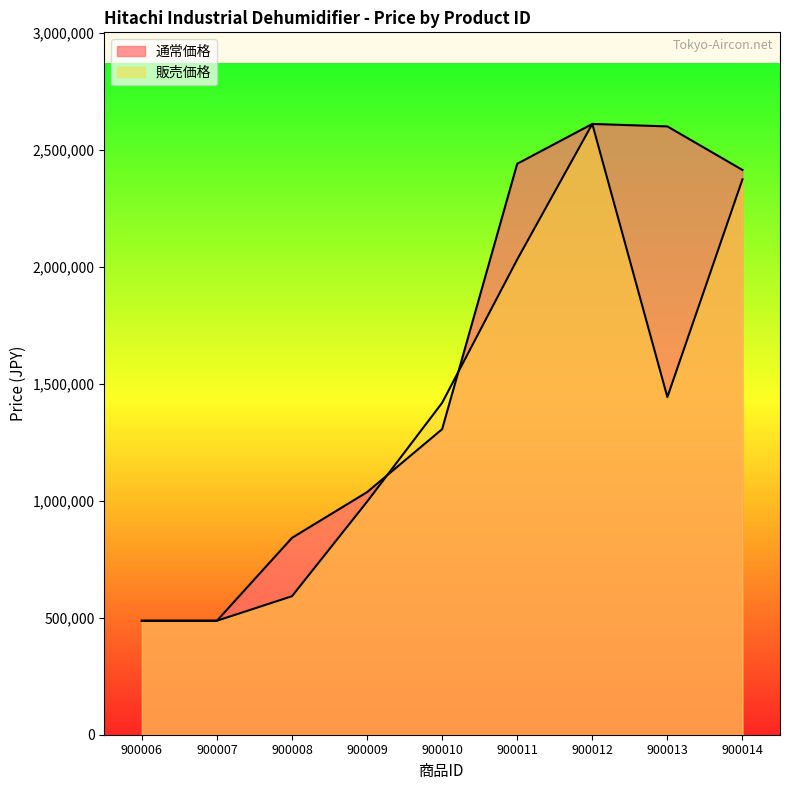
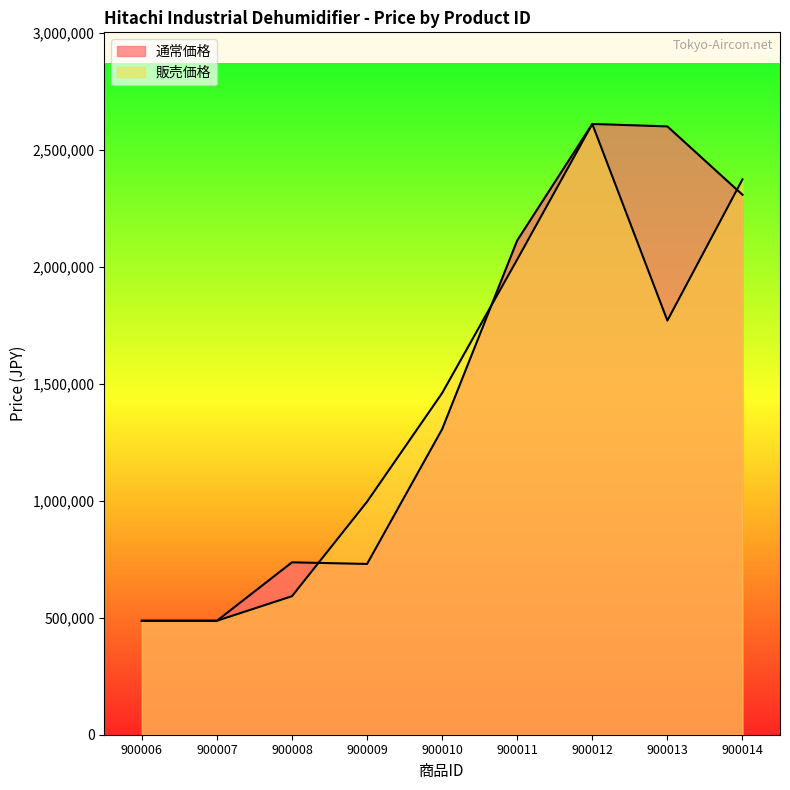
  {
    "通常価格": {
-     "900008": "840,000",
-     "900009": "1,040,000",
+     "900008": "740,000",
+     "900009": "730,000",
      "900010": "1,310,000",
-     "900011": "2,440,000",
+     "900011": "2,110,000",
      "900013": "2,600,000",
-     "900014": "2,410,000"
+     "900014": "2,310,000"
    },
    "販売価格": {
      "900008": "590,000",
      "900009": "1,000,000",
-     "900010": "1,420,000",
+     "900010": "1,460,000",
      "900011": "2,030,000",
-     "900013": "1,440,000",
+     "900013": "1,770,000",
      "900014": "2,370,000"
    }
  }
